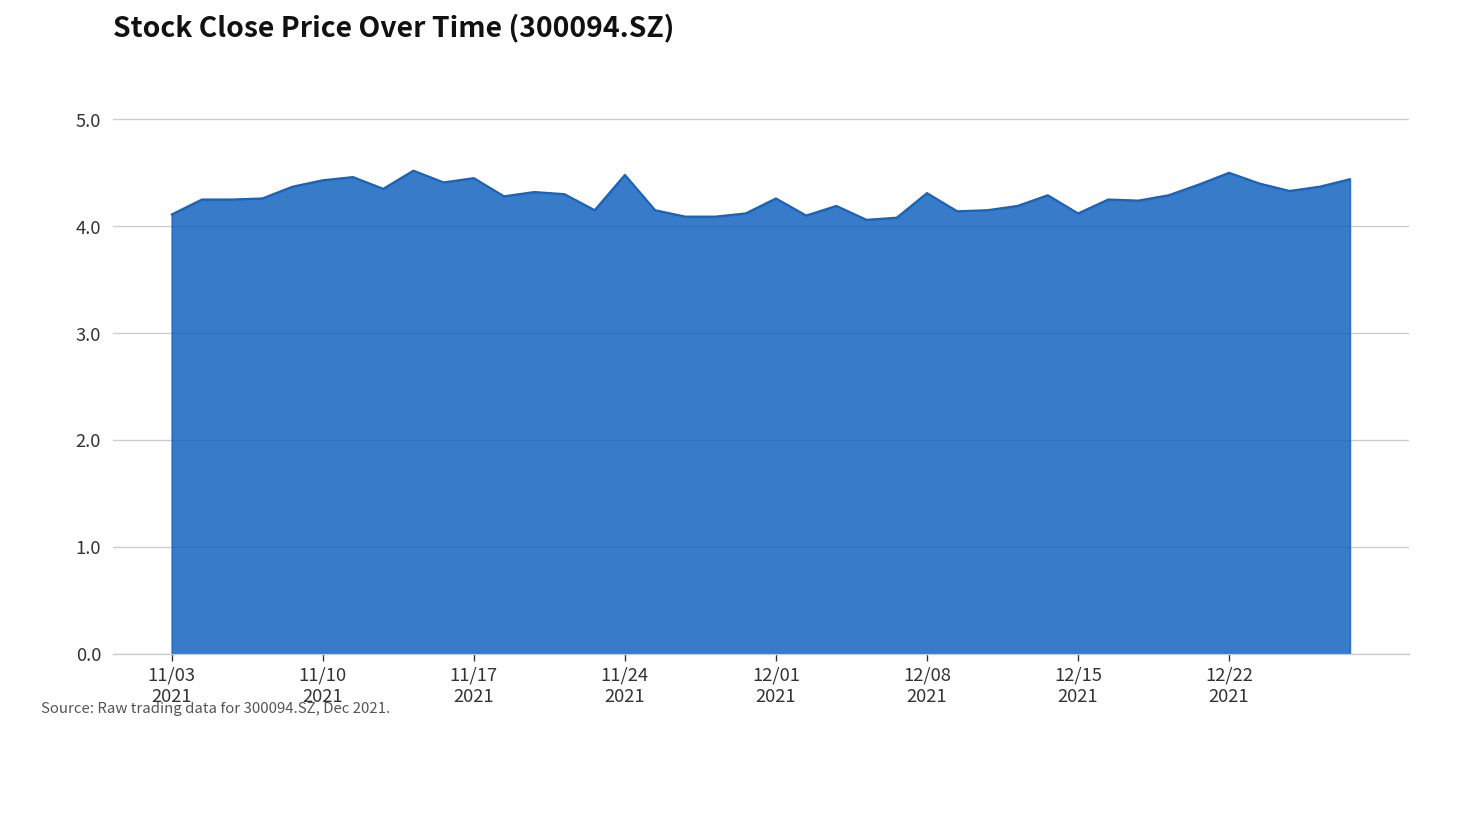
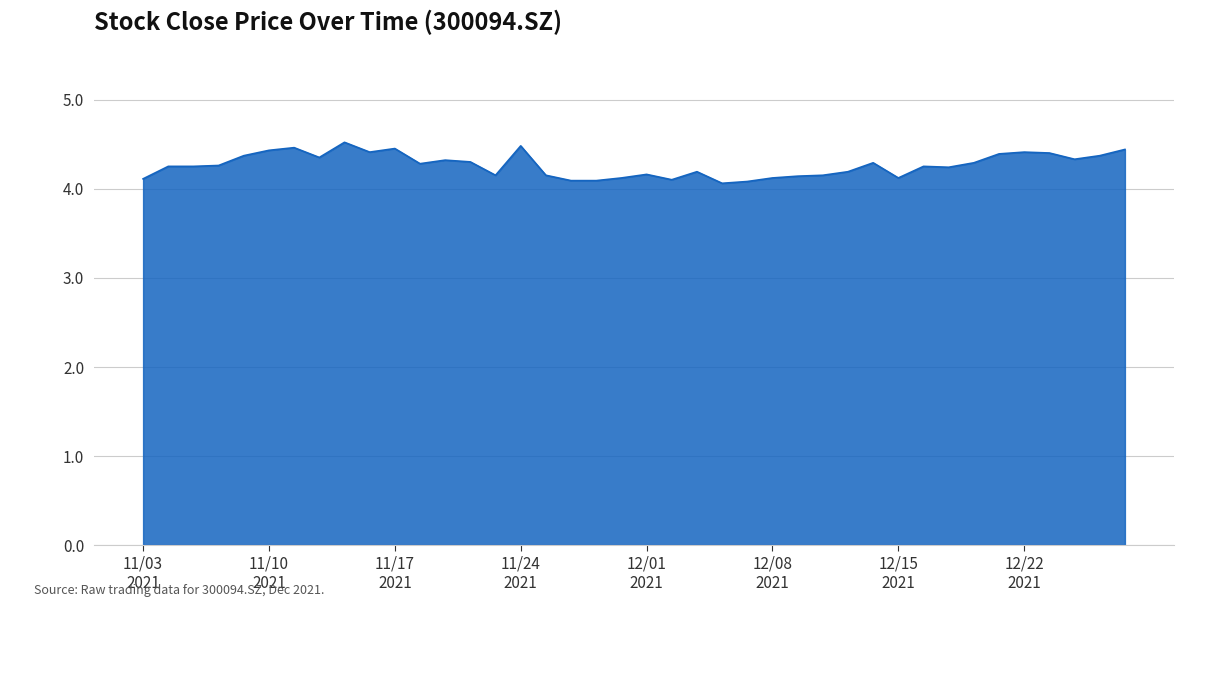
  {
    "11/03 2021": 4.1,
    "11/10 2021": 4.4,
    "11/17 2021": 4.5,
    "11/24 2021": 4.5,
-   "12/01 2021": 4.3,
-   "12/08 2021": 4.3,
+   "12/01 2021": 4.2,
+   "12/08 2021": 4.1,
    "12/15 2021": 4.1,
-   "12/22 2021": 4.5
+   "12/22 2021": 4.4
  }
